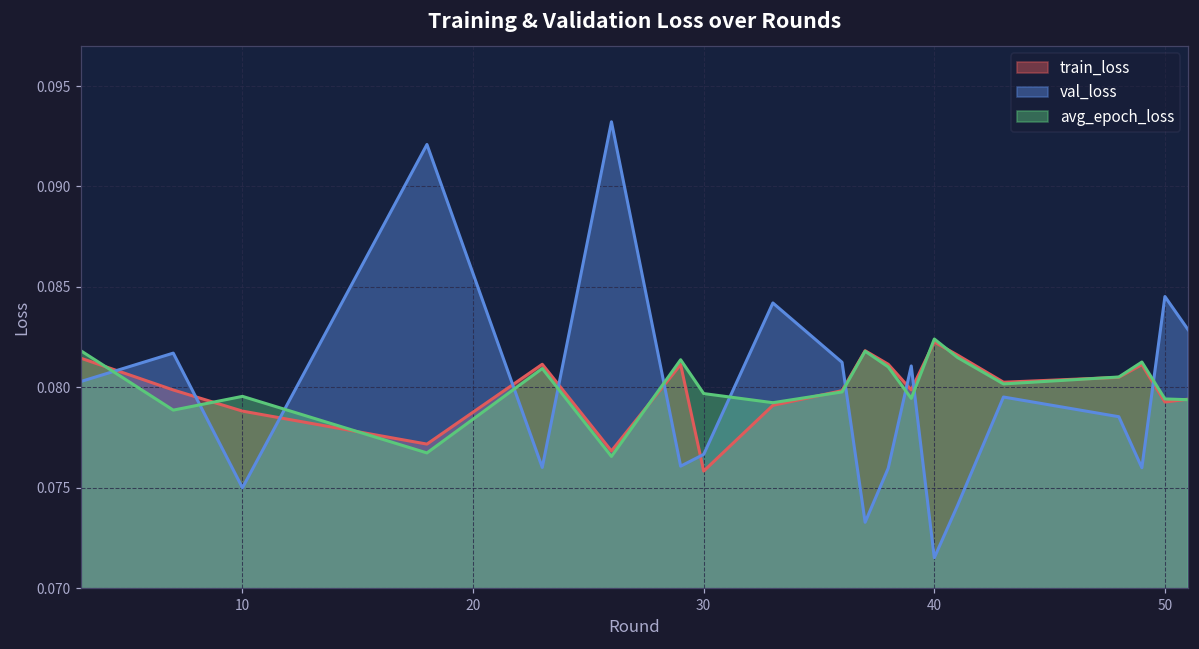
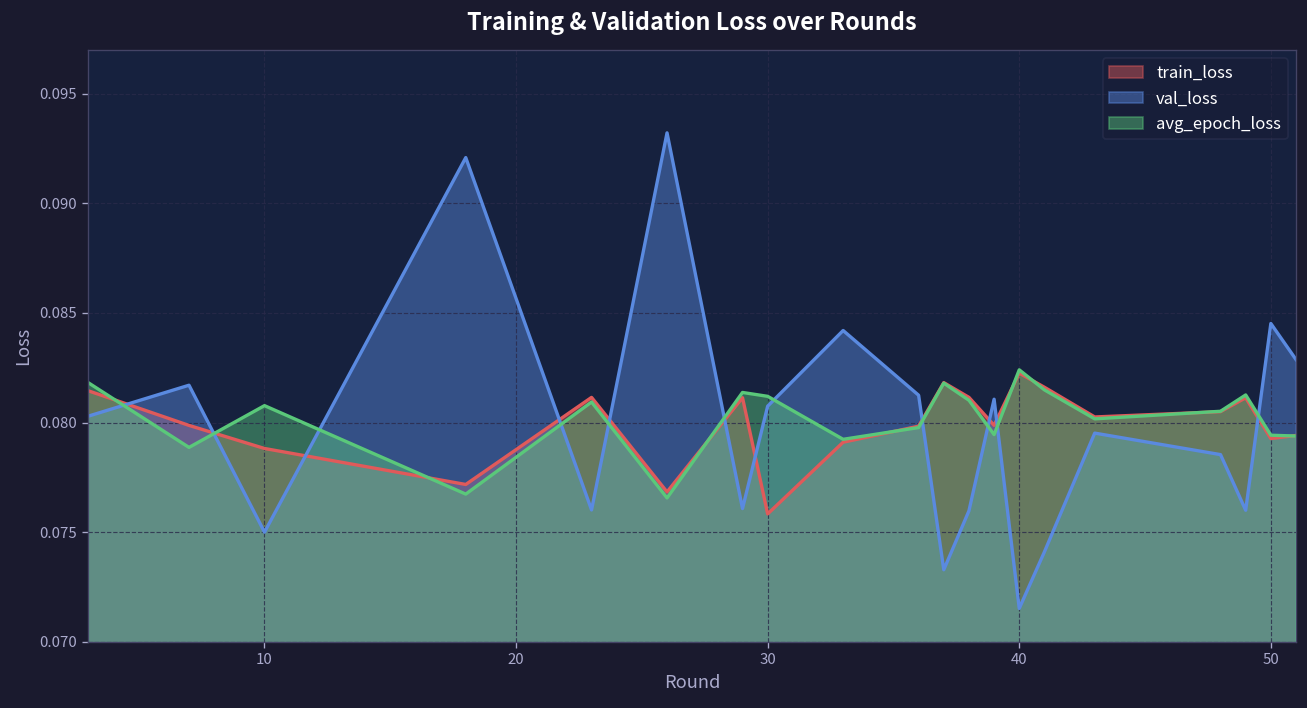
  {
    "train_loss": {
      "10": 0.0788,
      "30": 0.0758,
      "40": 0.0823,
      "50": 0.0793
    },
    "val_loss": {
      "10": 0.0750,
-     "30": 0.0767,
+     "30": 0.0807,
      "40": 0.0715,
      "50": 0.0845
    },
    "avg_epoch_loss": {
-     "10": 0.0796,
-     "30": 0.0797,
+     "10": 0.0808,
+     "30": 0.0812,
      "40": 0.0824,
      "50": 0.0794
    }
  }
